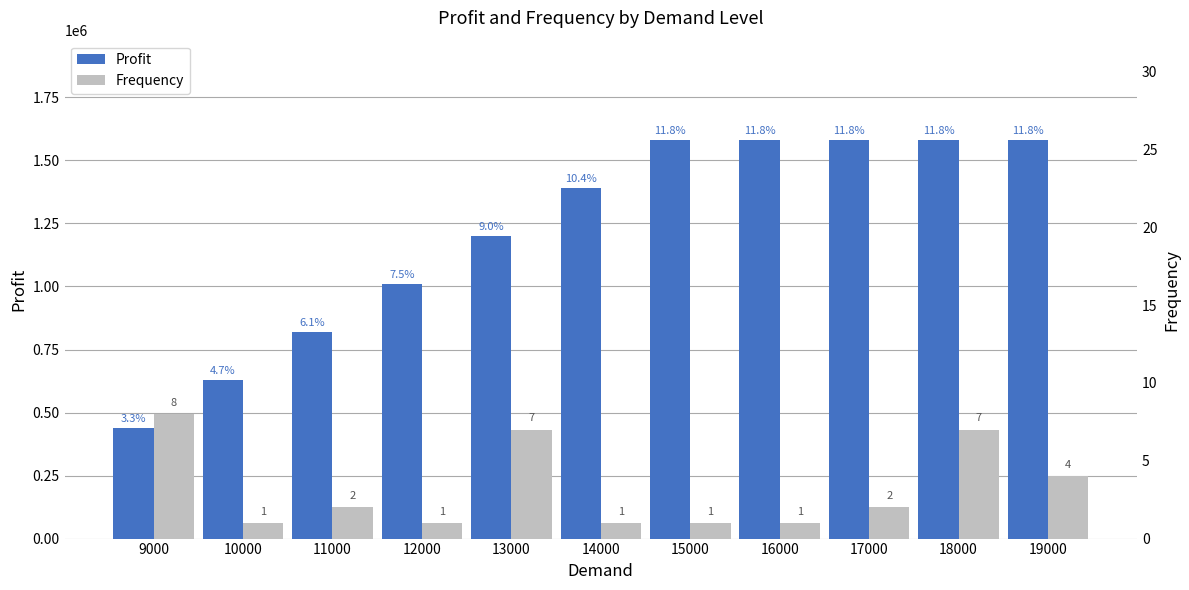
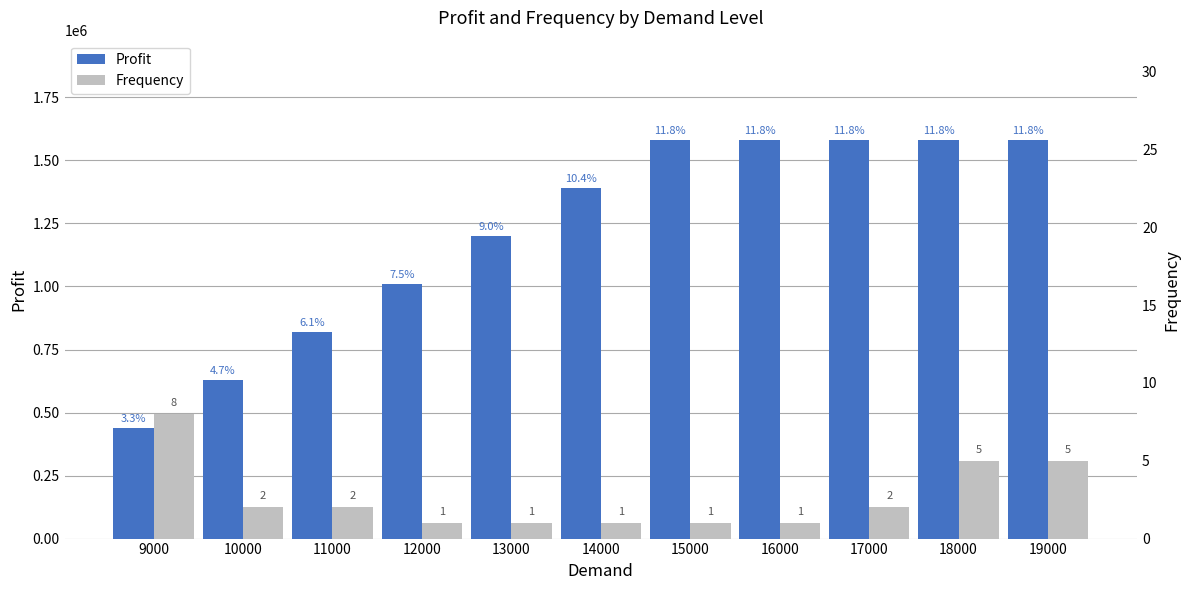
  {
    "Frequency": {
      "9000": 8,
-     "10000": 1,
+     "10000": 2,
      "11000": 2,
      "12000": 1,
-     "13000": 7,
+     "13000": 1,
      "14000": 1,
      "15000": 1,
      "16000": 1,
      "17000": 2,
-     "18000": 7,
-     "19000": 4
+     "18000": 5,
+     "19000": 5
    }
  }
